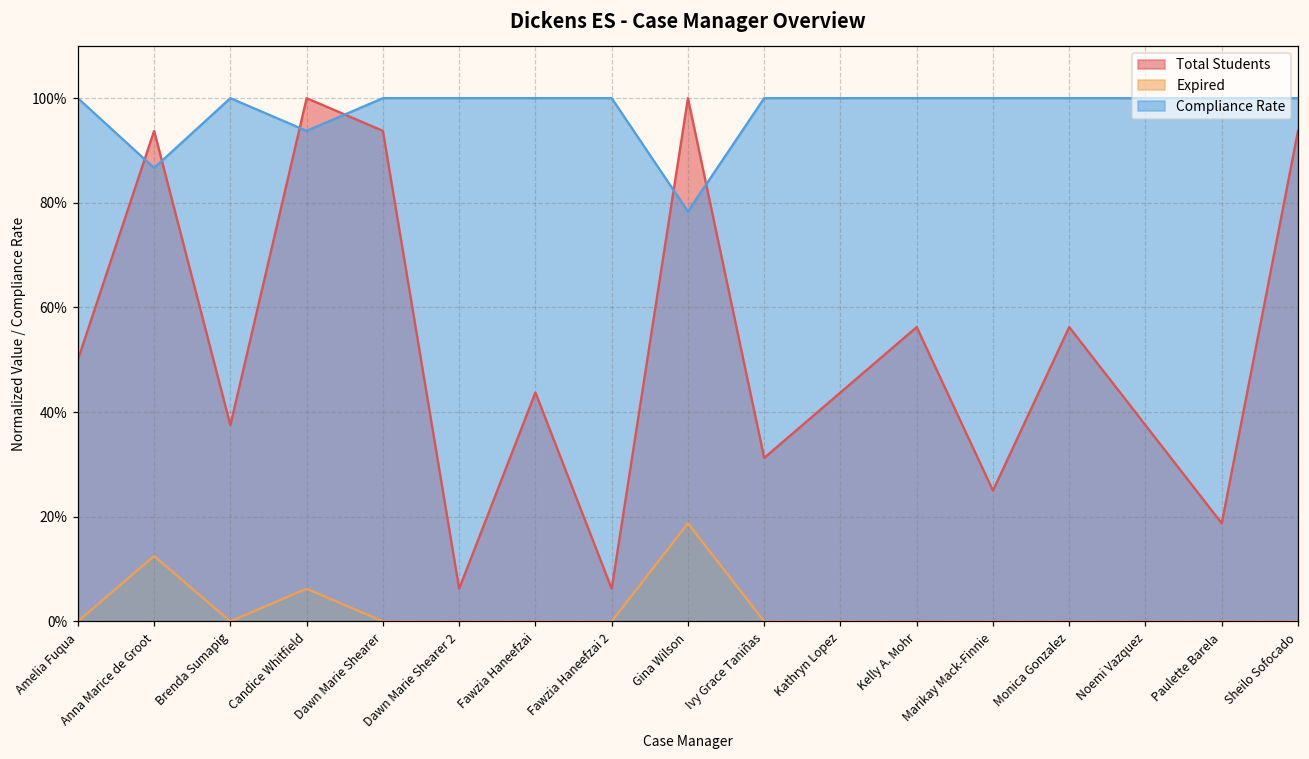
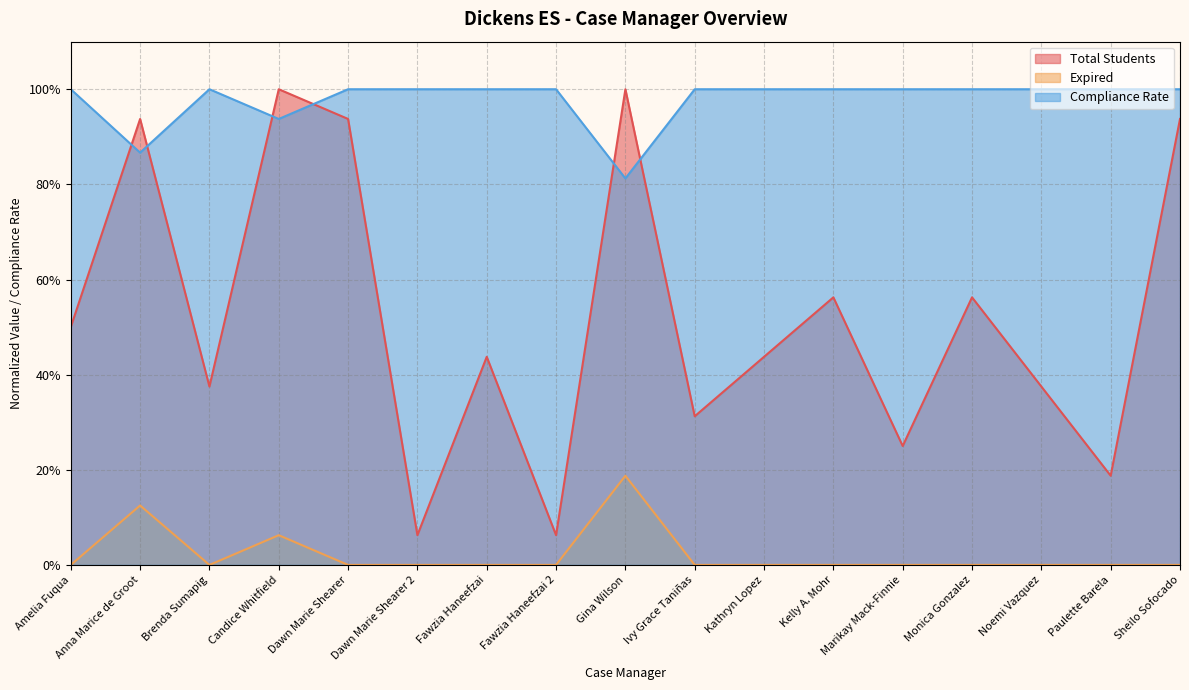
  {
    "Total Students": {
      "Amelia Fuqua": "50%",
      "Anna Marice de Groot": "94%",
      "Brenda Sumapig": "38%",
      "Candice Whitfield": "100%",
      "Dawn Marie Shearer": "94%",
      "Dawn Marie Shearer 2": "6%",
      "Fawzia Haneefzai": "44%",
      "Fawzia Haneefzai 2": "6%",
      "Gina Wilson": "100%",
      "Ivy Grace Taniñas": "31%",
      "Kathryn Lopez": "44%",
      "Kelly A. Mohr": "56%",
      "Marikay Mack-Finnie": "25%",
      "Monica Gonzalez": "56%",
      "Noemi Vazquez": "38%",
      "Paulette Barela": "19%",
      "Sheilo Sofocado": "94%"
    },
    "Expired": {
      "Amelia Fuqua": "0%",
      "Anna Marice de Groot": "13%",
      "Brenda Sumapig": "0%",
      "Candice Whitfield": "6%",
      "Dawn Marie Shearer": "0%",
      "Dawn Marie Shearer 2": "0%",
      "Fawzia Haneefzai": "0%",
      "Fawzia Haneefzai 2": "0%",
      "Gina Wilson": "19%",
      "Ivy Grace Taniñas": "0%",
      "Kathryn Lopez": "0%",
      "Kelly A. Mohr": "0%",
      "Marikay Mack-Finnie": "0%",
      "Monica Gonzalez": "0%",
      "Noemi Vazquez": "0%",
      "Paulette Barela": "0%",
      "Sheilo Sofocado": "0%"
    },
    "Compliance Rate": {
      "Amelia Fuqua": "100%",
      "Anna Marice de Groot": "87%",
      "Brenda Sumapig": "100%",
      "Candice Whitfield": "94%",
      "Dawn Marie Shearer": "100%",
      "Dawn Marie Shearer 2": "100%",
      "Fawzia Haneefzai": "100%",
      "Fawzia Haneefzai 2": "100%",
-     "Gina Wilson": "78%",
+     "Gina Wilson": "81%",
      "Ivy Grace Taniñas": "100%",
      "Kathryn Lopez": "100%",
      "Kelly A. Mohr": "100%",
      "Marikay Mack-Finnie": "100%",
      "Monica Gonzalez": "100%",
      "Sheilo Sofocado": "100%"
    }
  }
